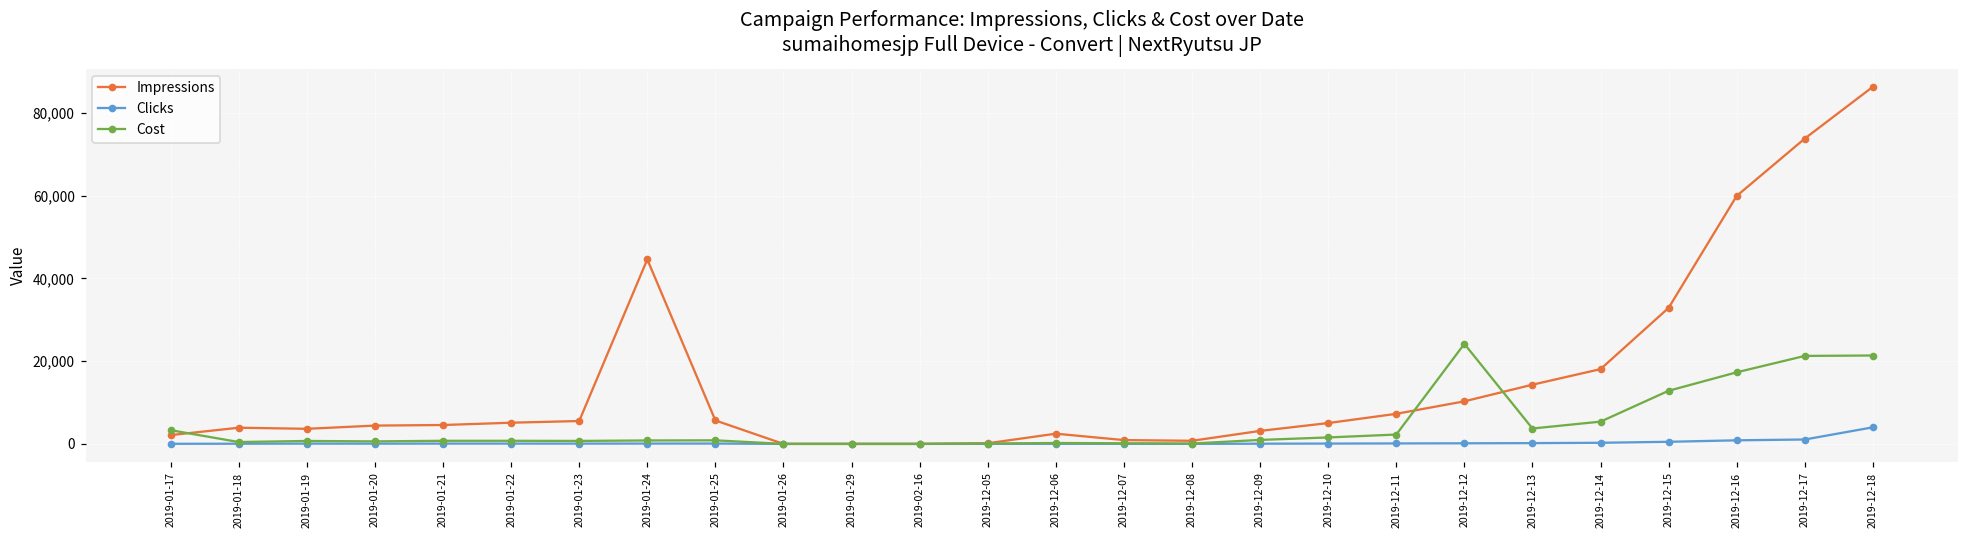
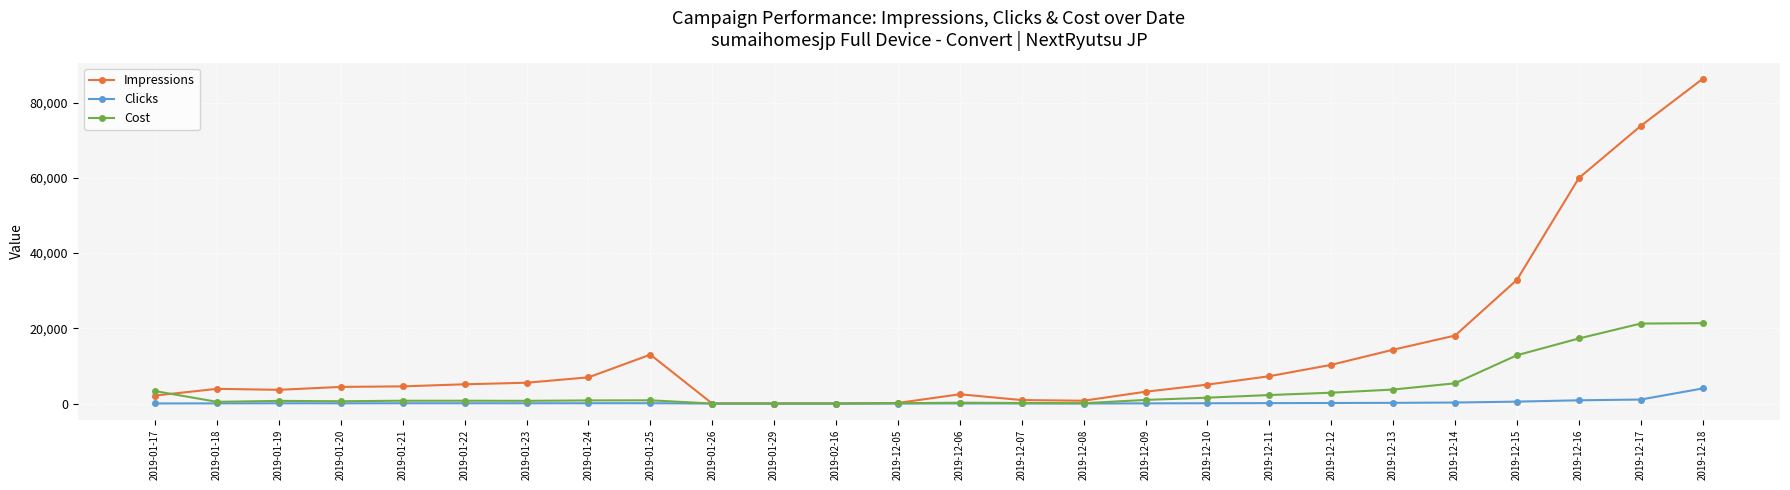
  {
    "Impressions": {
      "2019-01-17": "2,000",
      "2019-01-18": "4,000",
      "2019-01-19": "4,000",
      "2019-01-20": "4,000",
      "2019-01-21": "5,000",
      "2019-01-22": "5,000",
      "2019-01-23": "6,000",
-     "2019-01-24": "45,000",
-     "2019-01-25": "6,000",
+     "2019-01-24": "7,000",
+     "2019-01-25": "13,000",
      "2019-12-06": "2,000",
      "2019-12-07": "1,000",
      "2019-12-09": "3,000",
      "2019-12-10": "5,000",
      "2019-12-11": "7,000",
      "2019-12-12": "10,000",
      "2019-12-13": "14,000",
      "2019-12-14": "18,000",
      "2019-12-15": "33,000",
      "2019-12-16": "60,000",
      "2019-12-17": "74,000",
      "2019-12-18": "86,000"
    },
    "Clicks": {
      "2019-01-17": "0",
      "2019-01-21": "0",
      "2019-01-22": "0",
      "2019-01-24": "0",
      "2019-01-25": "0",
      "2019-12-09": "0",
      "2019-12-10": "0",
      "2019-12-11": "0",
      "2019-12-12": "0",
      "2019-12-13": "0",
      "2019-12-14": "0",
      "2019-12-15": "1,000",
      "2019-12-16": "1,000",
      "2019-12-17": "1,000",
      "2019-12-18": "4,000"
    },
    "Cost": {
      "2019-01-17": "3,000",
      "2019-01-21": "1,000",
      "2019-01-22": "1,000",
      "2019-01-24": "1,000",
      "2019-01-25": "1,000",
      "2019-12-09": "1,000",
      "2019-12-10": "2,000",
      "2019-12-11": "2,000",
-     "2019-12-12": "24,000",
+     "2019-12-12": "3,000",
      "2019-12-13": "4,000",
      "2019-12-14": "5,000",
      "2019-12-15": "13,000",
      "2019-12-16": "17,000",
      "2019-12-17": "21,000",
      "2019-12-18": "21,000"
    }
  }
